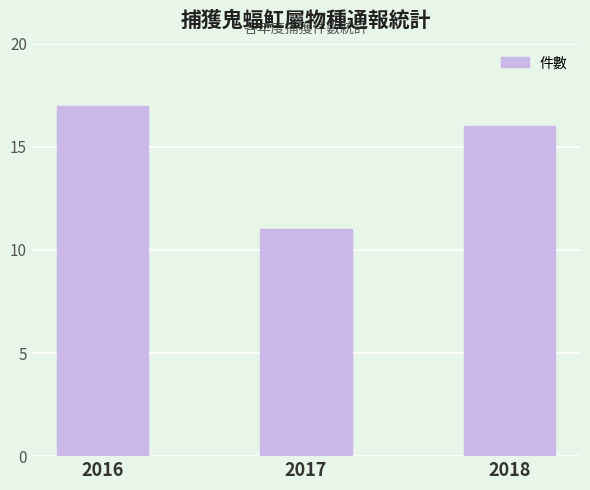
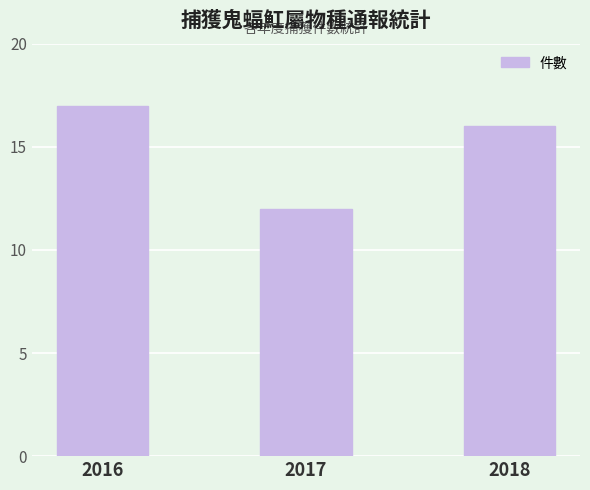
  {
    "2016": 17,
-   "2017": 11,
+   "2017": 12,
    "2018": 16
  }
